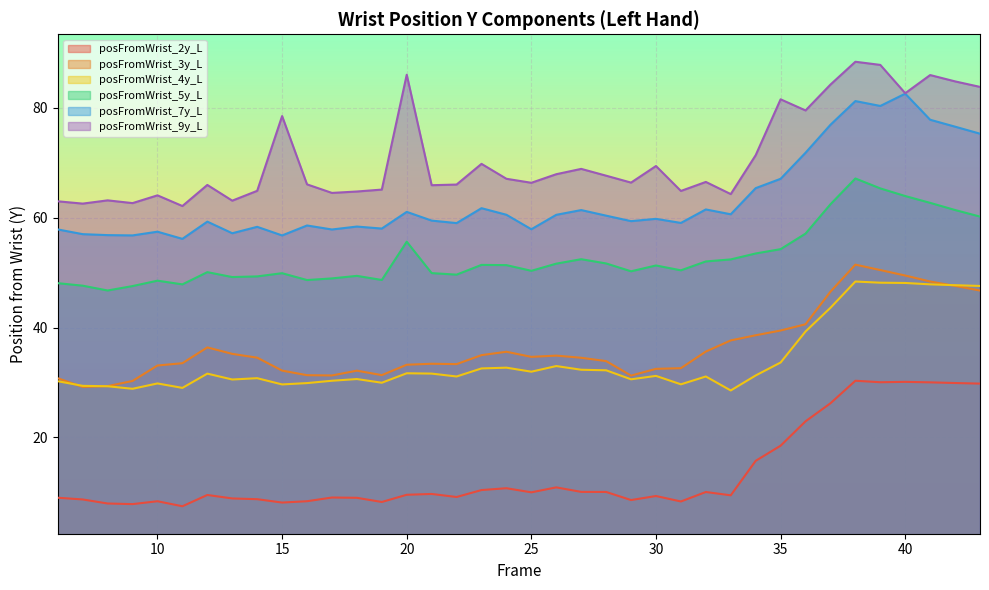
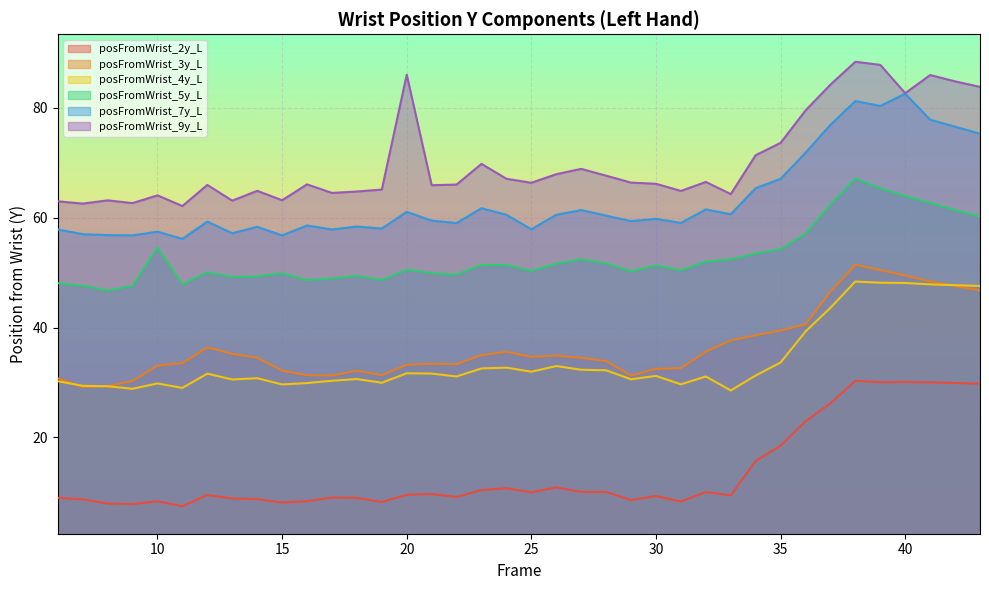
  {
    "posFromWrist_5y_L": {
-     "10": 49,
+     "10": 55,
      "15": 50,
-     "20": 56,
+     "20": 51,
      "25": 50,
      "30": 51,
      "35": 54,
      "40": 64
    },
    "posFromWrist_7y_L": {
      "10": 57,
      "15": 57,
      "20": 61,
      "25": 58,
      "30": 60,
      "35": 67
    },
    "posFromWrist_9y_L": {
      "10": 64,
-     "15": 79,
+     "15": 63,
      "20": 86,
      "25": 66,
-     "30": 69,
-     "35": 82
+     "30": 66,
+     "35": 74
    }
  }
